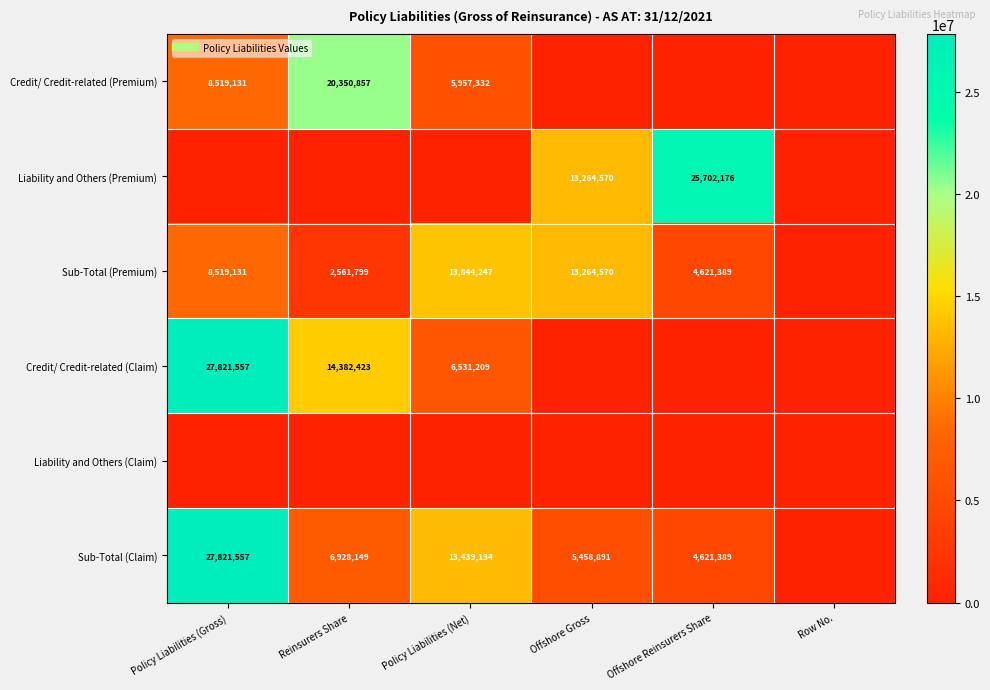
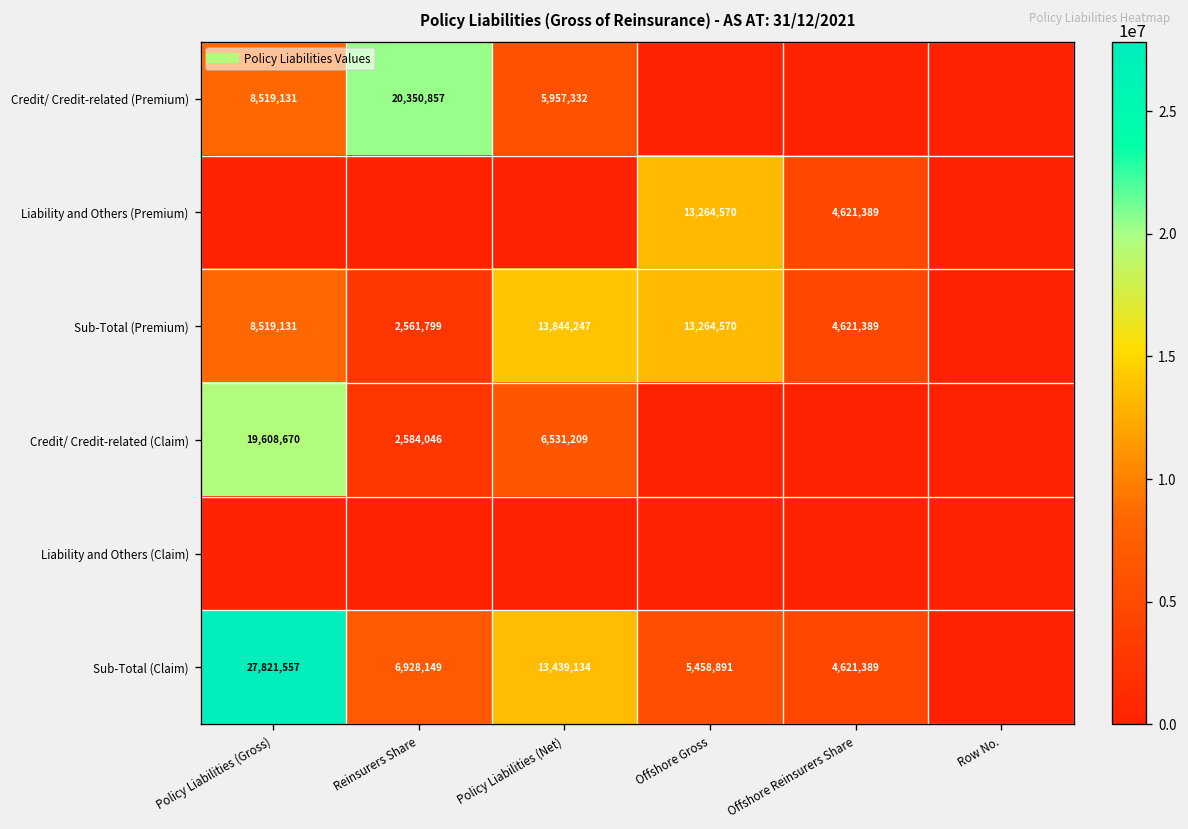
  {
    "Credit/ Credit-related (Premium)": {
      "Policy Liabilities (Gross)": "8,519,131",
      "Reinsurers Share": "20,350,857",
      "Policy Liabilities (Net)": "5,957,332"
    },
    "Liability and Others (Premium)": {
      "Offshore Gross": "13,264,570",
-     "Offshore Reinsurers Share": "25,702,176"
+     "Offshore Reinsurers Share": "4,621,389"
    },
    "Sub-Total (Premium)": {
      "Policy Liabilities (Gross)": "8,519,131",
      "Reinsurers Share": "2,561,799",
      "Policy Liabilities (Net)": "13,844,247",
      "Offshore Gross": "13,264,570",
      "Offshore Reinsurers Share": "4,621,389"
    },
    "Credit/ Credit-related (Claim)": {
-     "Policy Liabilities (Gross)": "27,821,557",
-     "Reinsurers Share": "14,382,423",
+     "Policy Liabilities (Gross)": "19,608,670",
+     "Reinsurers Share": "2,584,046",
      "Policy Liabilities (Net)": "6,531,209"
    },
    "Sub-Total (Claim)": {
      "Policy Liabilities (Gross)": "27,821,557",
      "Reinsurers Share": "6,928,149",
      "Policy Liabilities (Net)": "13,439,134",
      "Offshore Gross": "5,458,891",
      "Offshore Reinsurers Share": "4,621,389"
    }
  }
